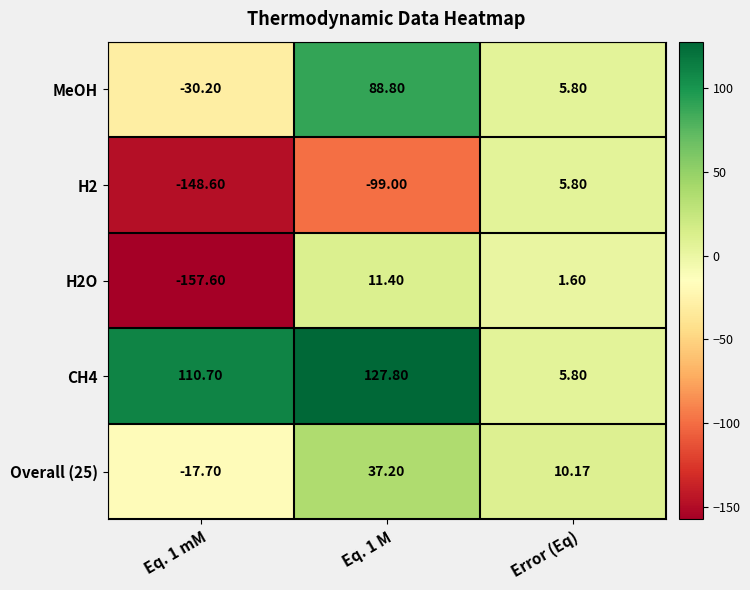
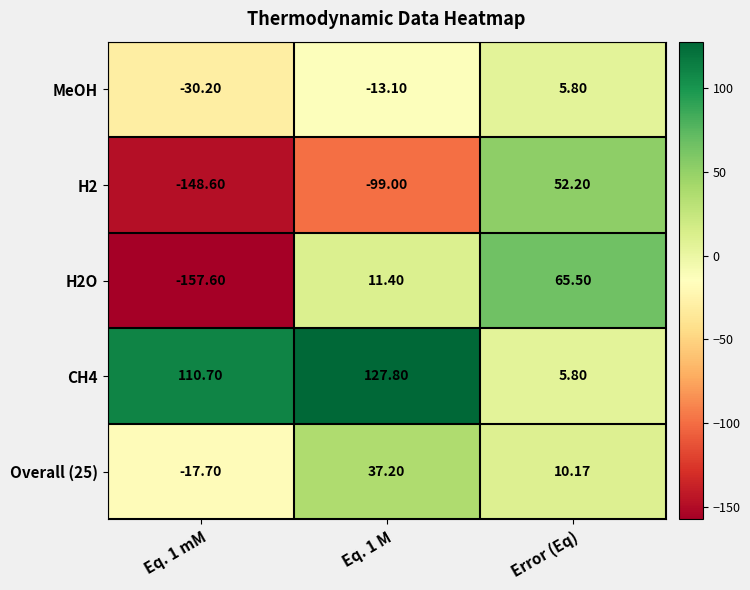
  {
    "MeOH": {
      "Eq. 1 mM": -30.20,
-     "Eq. 1 M": 88.80,
+     "Eq. 1 M": -13.10,
      "Error (Eq)": 5.80
    },
    "H2": {
      "Eq. 1 mM": -148.60,
      "Eq. 1 M": -99.00,
-     "Error (Eq)": 5.80
+     "Error (Eq)": 52.20
    },
    "H2O": {
      "Eq. 1 mM": -157.60,
      "Eq. 1 M": 11.40,
-     "Error (Eq)": 1.60
+     "Error (Eq)": 65.50
    },
    "CH4": {
      "Eq. 1 mM": 110.70,
      "Eq. 1 M": 127.80,
      "Error (Eq)": 5.80
    },
    "Overall (25)": {
      "Eq. 1 mM": -17.70,
      "Eq. 1 M": 37.20,
      "Error (Eq)": 10.17
    }
  }
